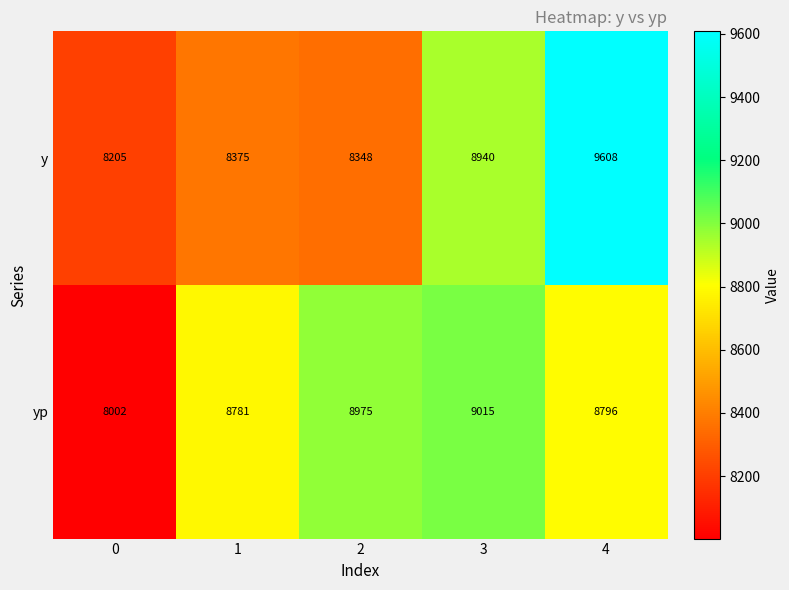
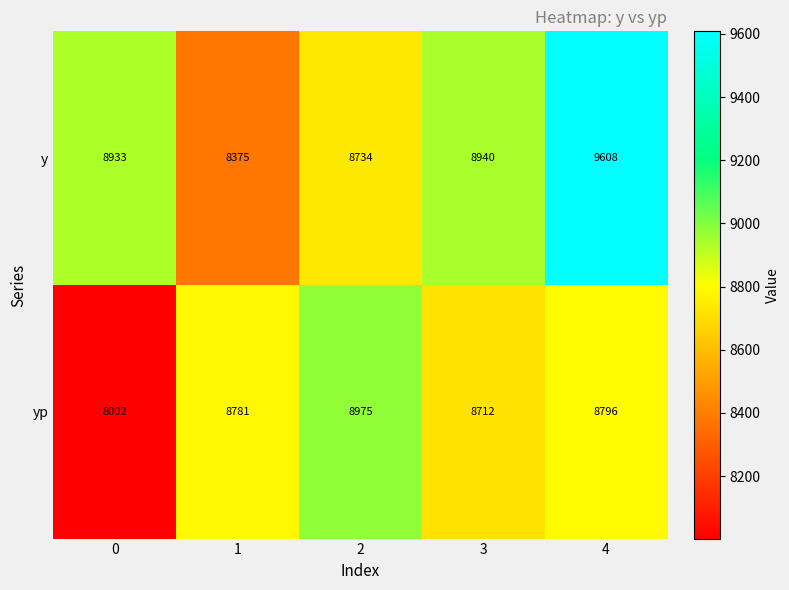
  {
    "y": {
-     "0": 8205,
+     "0": 8933,
      "1": 8375,
-     "2": 8348,
+     "2": 8734,
      "3": 8940,
      "4": 9608
    },
    "yp": {
      "0": 8002,
      "1": 8781,
      "2": 8975,
-     "3": 9015,
+     "3": 8712,
      "4": 8796
    }
  }
